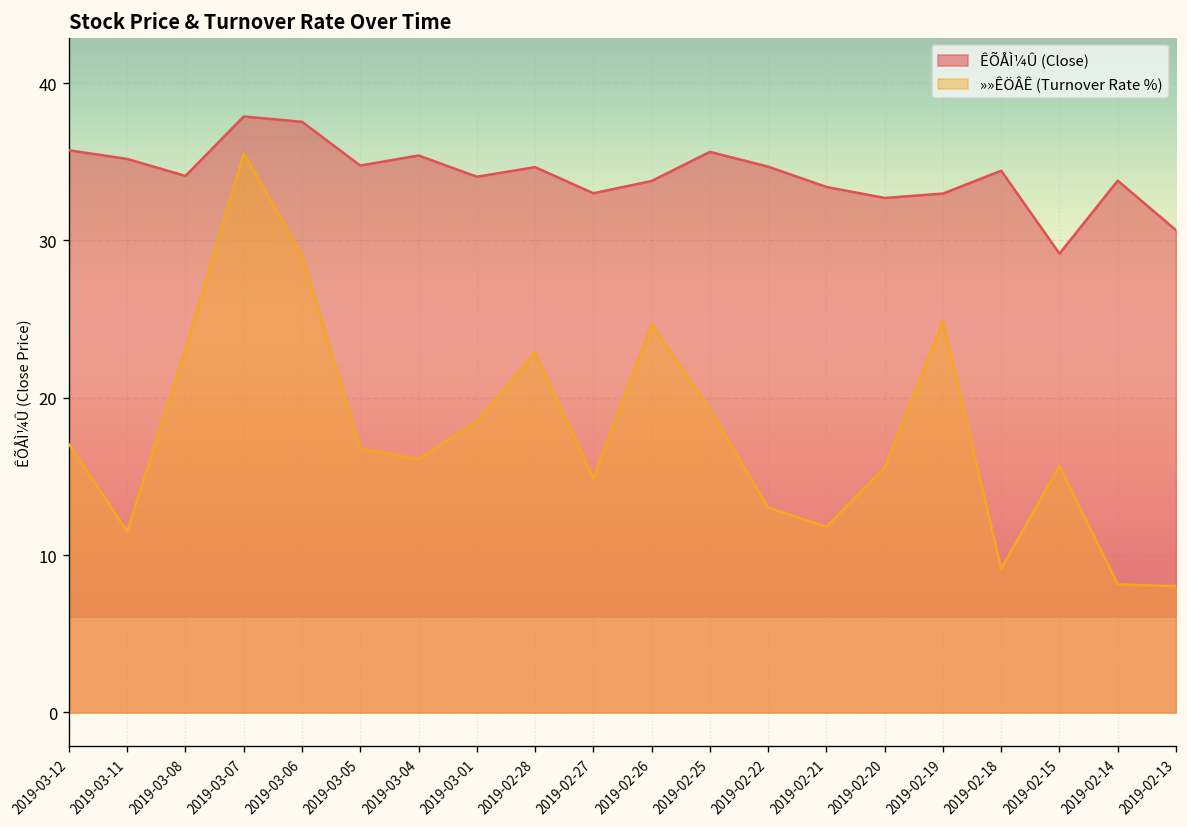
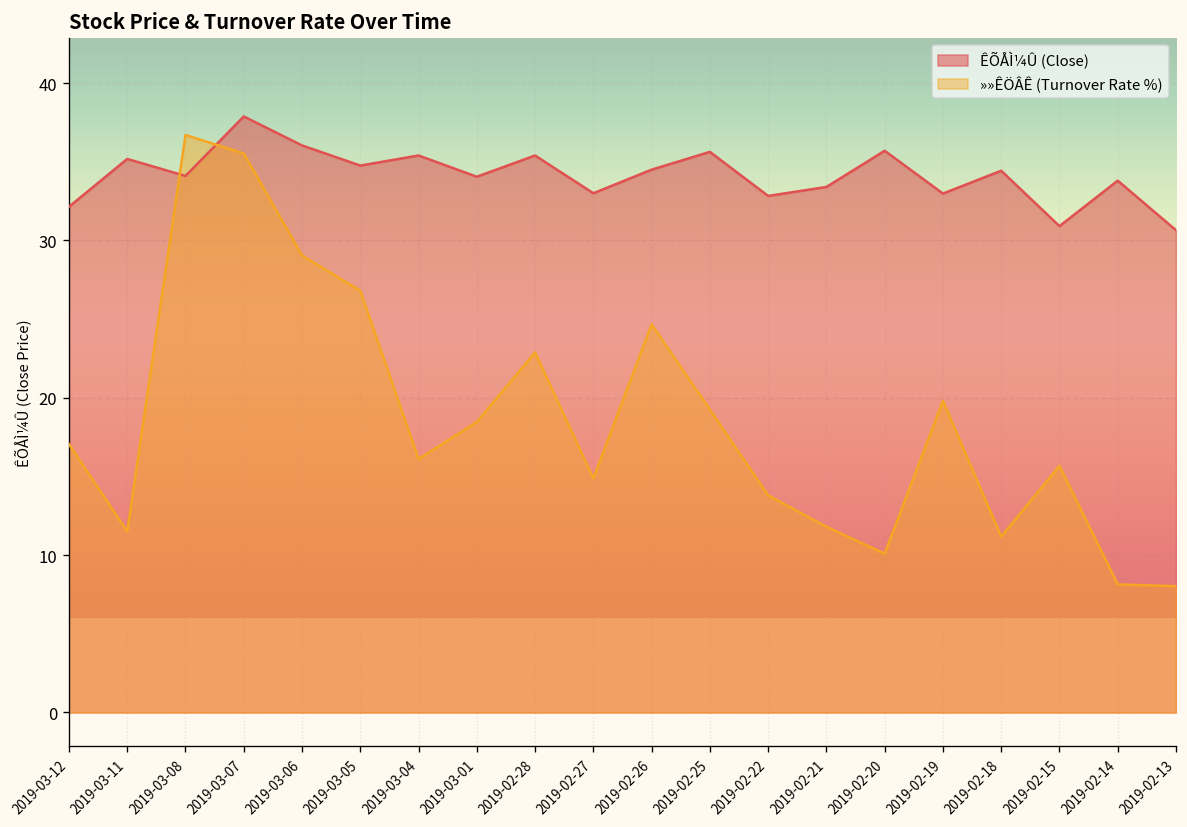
  {
    "ÊÕÅÌ¼Û (Close)": {
-     "2019-03-12": 35.7,
+     "2019-03-12": 32.1,
      "2019-03-11": 35.2,
      "2019-03-08": 34.1,
      "2019-03-07": 37.9,
-     "2019-03-06": 37.5,
+     "2019-03-06": 36.0,
      "2019-03-05": 34.8,
      "2019-03-04": 35.4,
      "2019-03-01": 34.1,
-     "2019-02-28": 34.7,
+     "2019-02-28": 35.4,
      "2019-02-27": 33.0,
-     "2019-02-26": 33.8,
+     "2019-02-26": 34.5,
      "2019-02-25": 35.6,
-     "2019-02-22": 34.7,
+     "2019-02-22": 32.8,
      "2019-02-21": 33.4,
-     "2019-02-20": 32.7,
+     "2019-02-20": 35.7,
      "2019-02-19": 33.0,
      "2019-02-18": 34.4,
-     "2019-02-15": 29.2,
+     "2019-02-15": 30.9,
      "2019-02-14": 33.8,
      "2019-02-13": 30.7
    },
    "»»ÊÖÂÊ (Turnover Rate %)": {
      "2019-03-12": 17.0,
      "2019-03-11": 11.5,
-     "2019-03-08": 23.1,
+     "2019-03-08": 36.7,
      "2019-03-07": 35.5,
      "2019-03-06": 29.0,
-     "2019-03-05": 16.8,
+     "2019-03-05": 26.8,
      "2019-03-04": 16.1,
      "2019-03-01": 18.5,
      "2019-02-28": 22.9,
      "2019-02-27": 14.9,
      "2019-02-26": 24.7,
      "2019-02-25": 19.3,
-     "2019-02-22": 13.0,
+     "2019-02-22": 13.8,
      "2019-02-21": 11.8,
-     "2019-02-20": 15.6,
-     "2019-02-19": 24.8,
-     "2019-02-18": 9.1,
+     "2019-02-20": 10.1,
+     "2019-02-19": 19.8,
+     "2019-02-18": 11.2,
      "2019-02-15": 15.7,
      "2019-02-14": 8.1,
      "2019-02-13": 8.0
    }
  }
